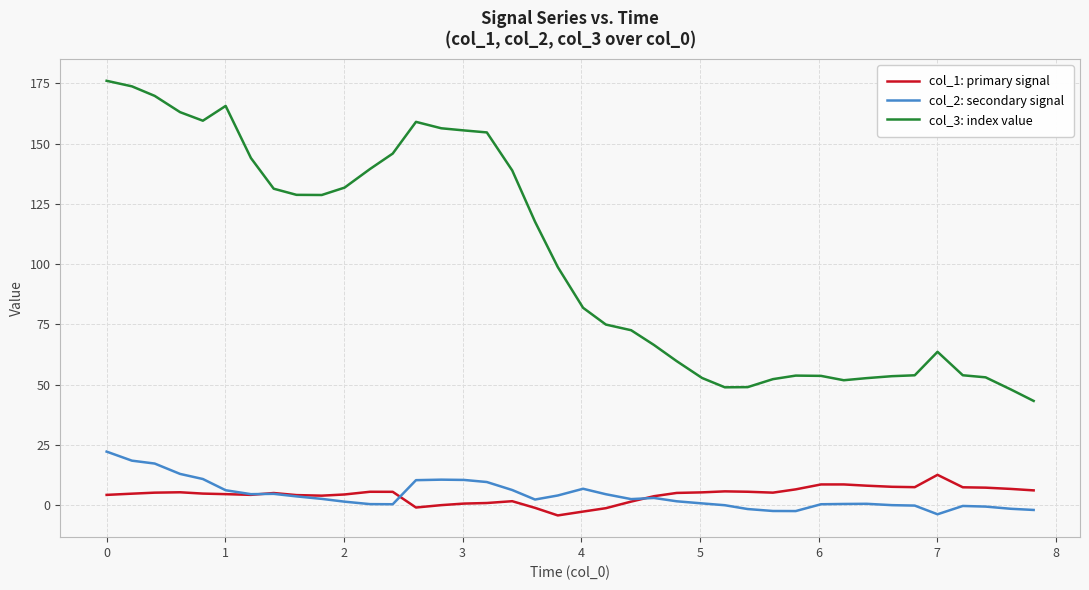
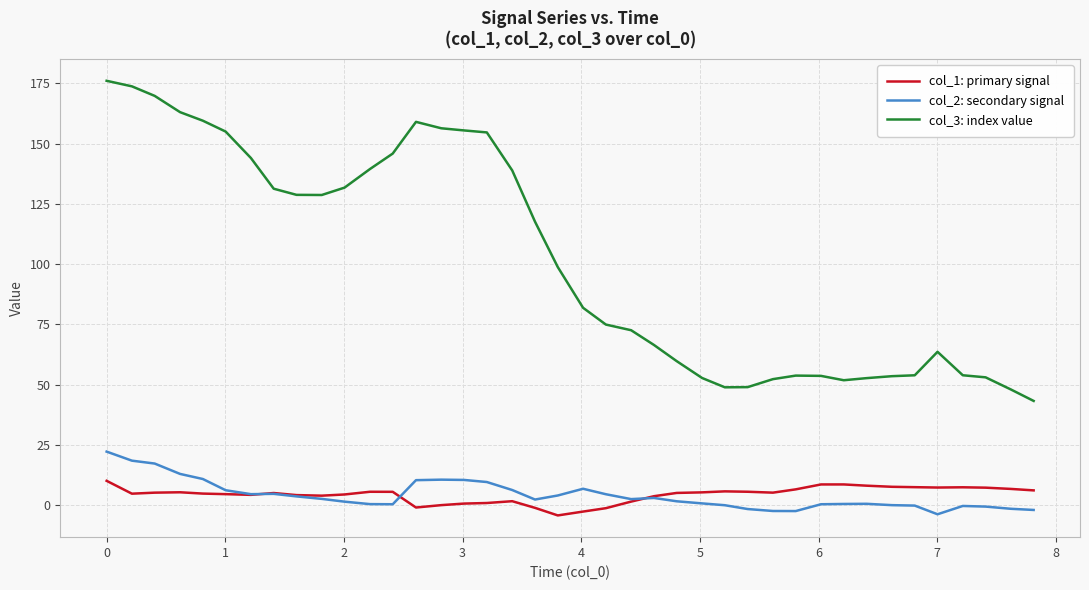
  {
    "col_1: primary signal": {
-     "0": 4,
+     "0": 10,
      "1": 5,
-     "7": 13
+     "7": 7
    },
    "col_2: secondary signal": {
      "0": 22,
      "1": 6,
      "7": -4
    },
    "col_3: index value": {
      "0": 176,
-     "1": 166,
+     "1": 155,
      "7": 64
    }
  }
